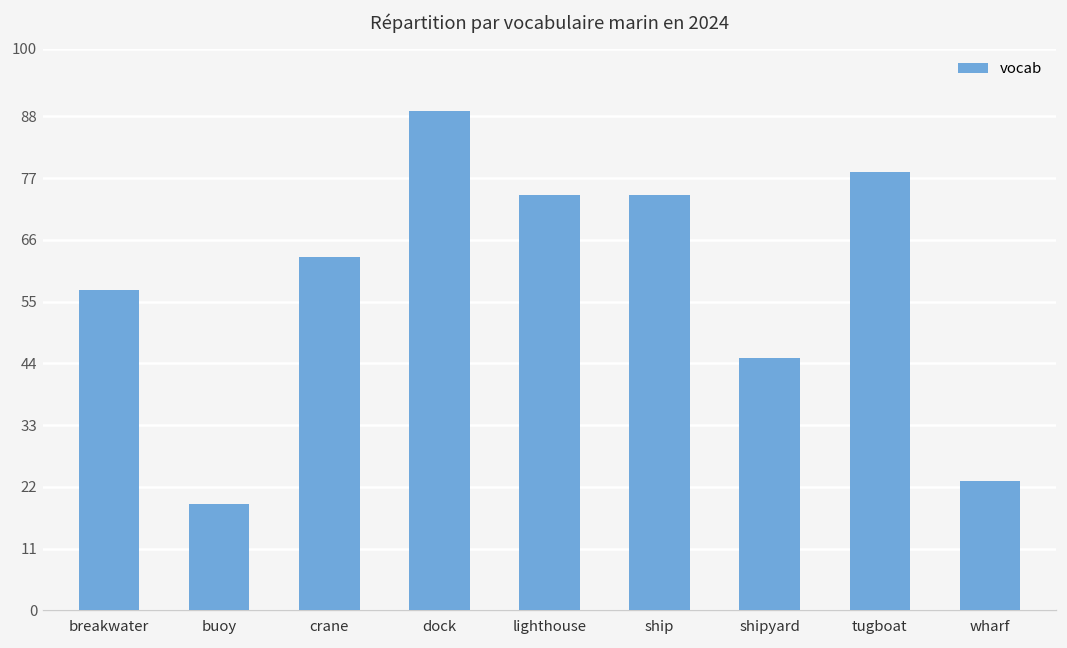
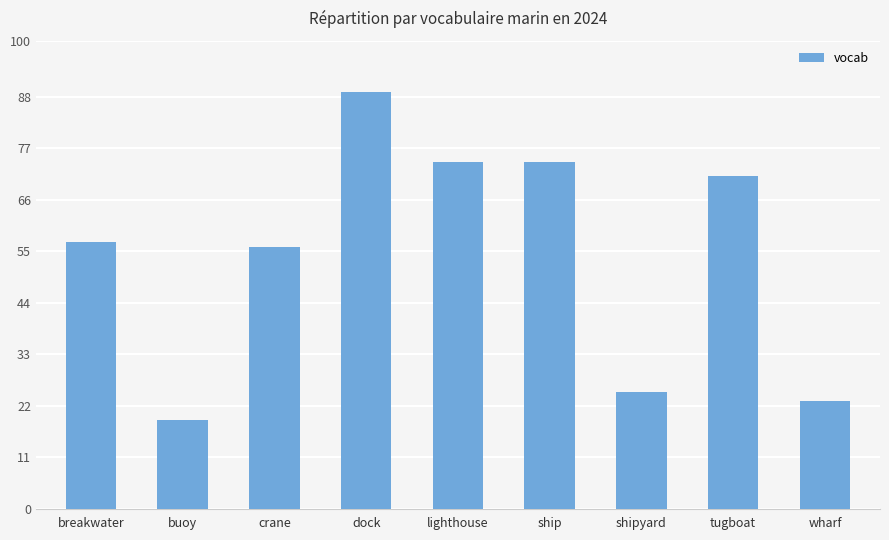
  {
    "breakwater": 57,
    "buoy": 19,
-   "crane": 63,
+   "crane": 56,
    "dock": 89,
    "lighthouse": 74,
    "ship": 74,
-   "shipyard": 45,
-   "tugboat": 78,
+   "shipyard": 25,
+   "tugboat": 71,
    "wharf": 23
  }
